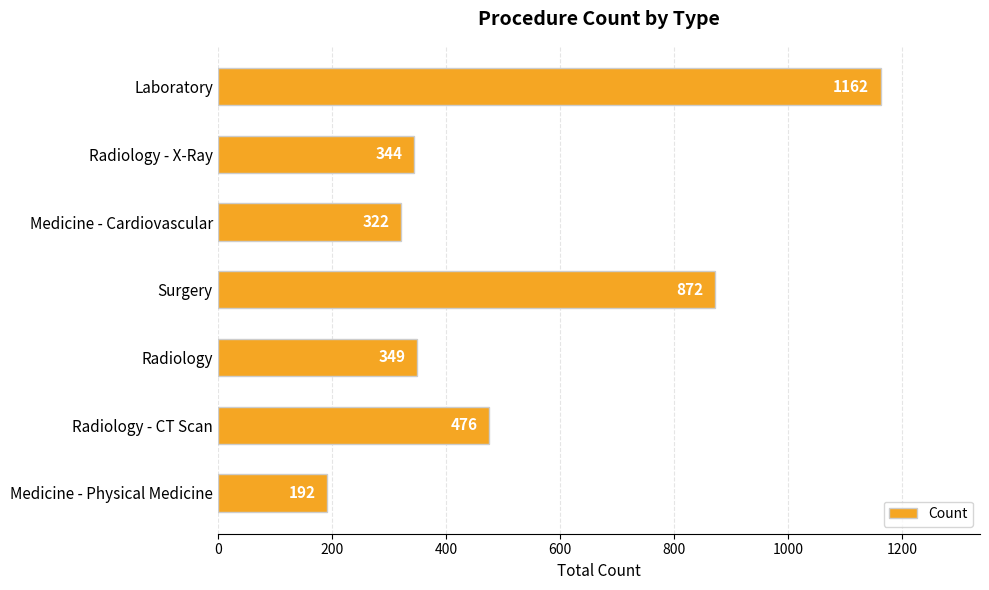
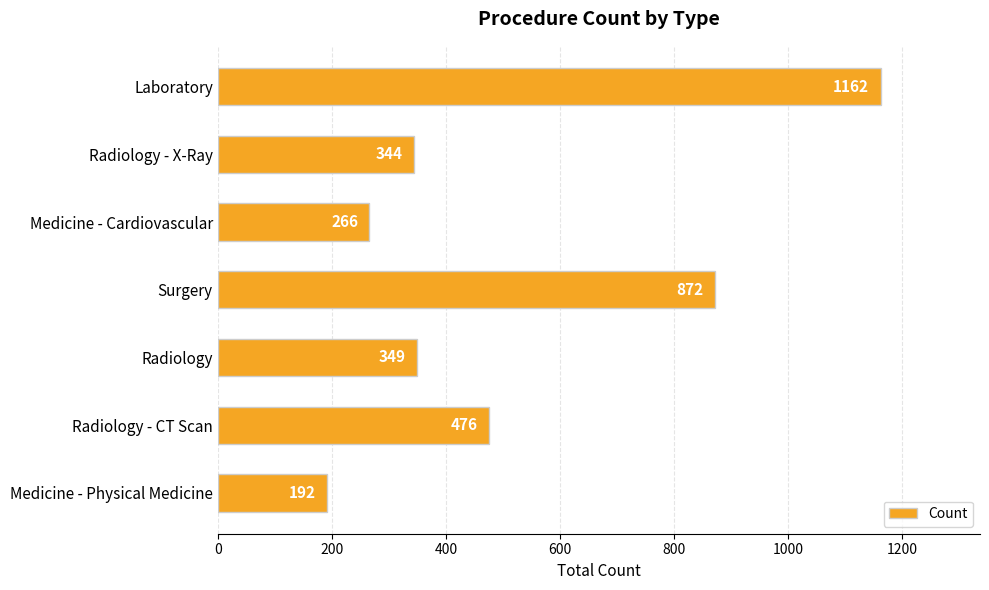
  {
    "Laboratory": 1162,
    "Radiology - X-Ray": 344,
-   "Medicine - Cardiovascular": 322,
+   "Medicine - Cardiovascular": 266,
    "Surgery": 872,
    "Radiology": 349,
    "Radiology - CT Scan": 476,
    "Medicine - Physical Medicine": 192
  }
